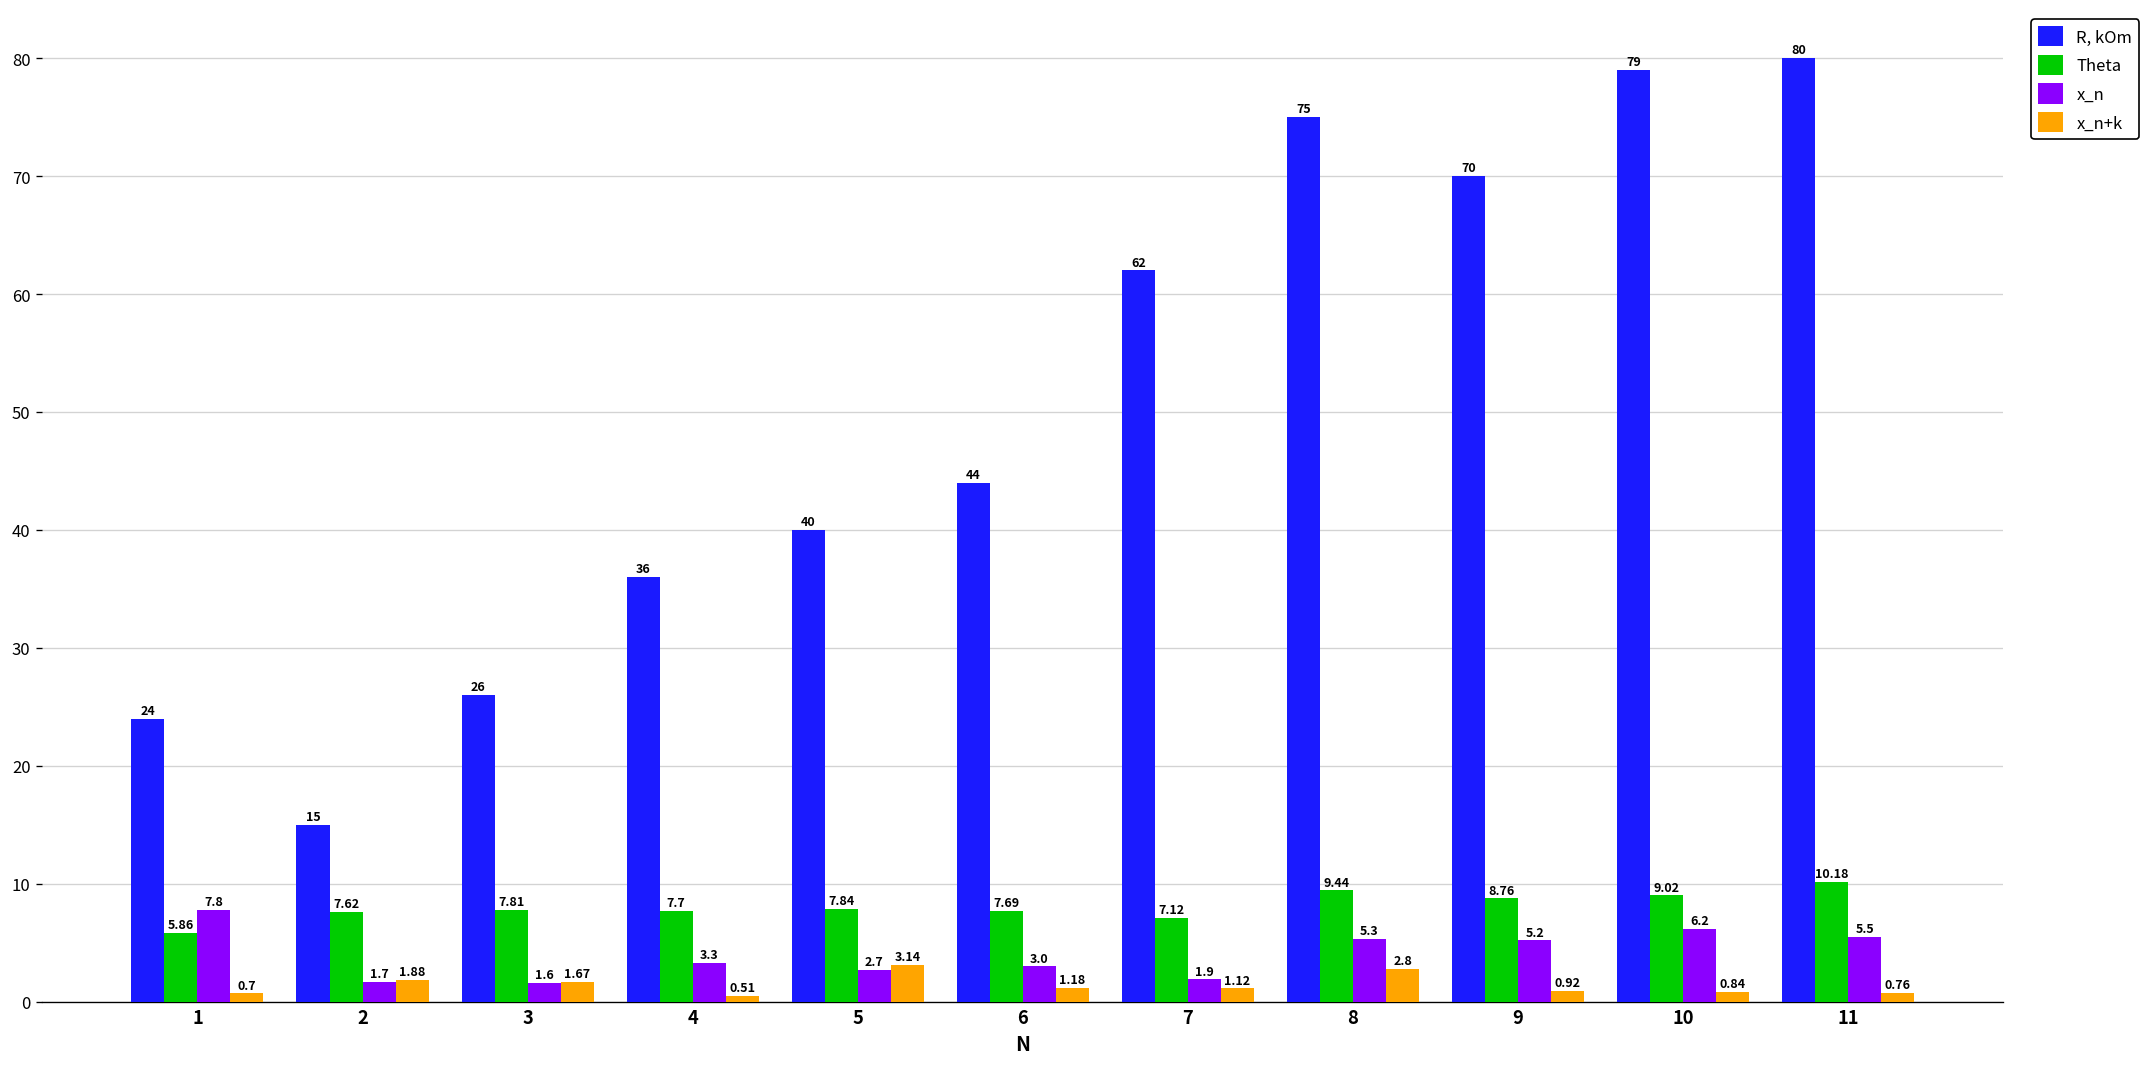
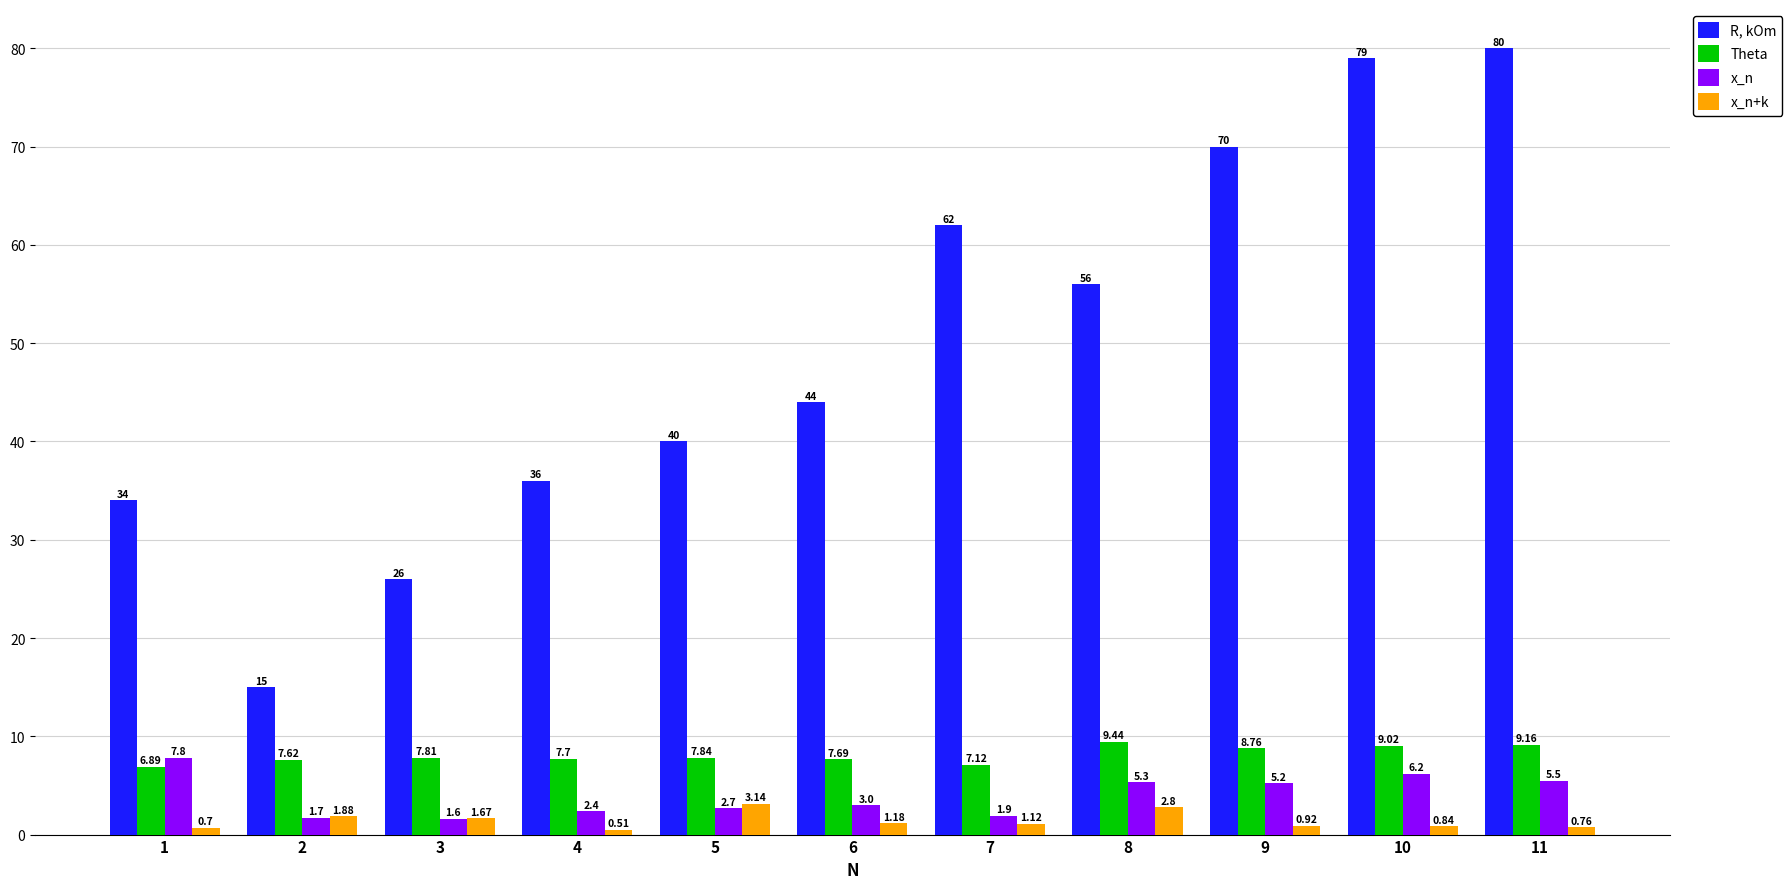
  {
    "R, kOm": {
-     "1": 24,
+     "1": 34,
      "2": 15,
      "3": 26,
      "4": 36,
      "5": 40,
      "6": 44,
      "7": 62,
-     "8": 75,
+     "8": 56,
      "9": 70,
      "10": 79,
      "11": 80
    },
    "Theta": {
-     "1": 5.86,
+     "1": 6.89,
      "2": 7.62,
      "3": 7.81,
      "4": 7.7,
      "5": 7.84,
      "6": 7.69,
      "7": 7.12,
      "8": 9.44,
      "9": 8.76,
      "10": 9.02,
-     "11": 10.18
+     "11": 9.16
    },
    "x_n": {
      "1": 7.8,
      "2": 1.7,
      "3": 1.6,
-     "4": 3.3,
+     "4": 2.4,
      "5": 2.7,
      "6": 3.0,
      "7": 1.9,
      "8": 5.3,
      "9": 5.2,
      "10": 6.2,
      "11": 5.5
    },
    "x_n+k": {
      "1": 0.7,
      "2": 1.88,
      "3": 1.67,
      "4": 0.51,
      "5": 3.14,
      "6": 1.18,
      "7": 1.12,
      "8": 2.8,
      "9": 0.92,
      "10": 0.84,
      "11": 0.76
    }
  }
